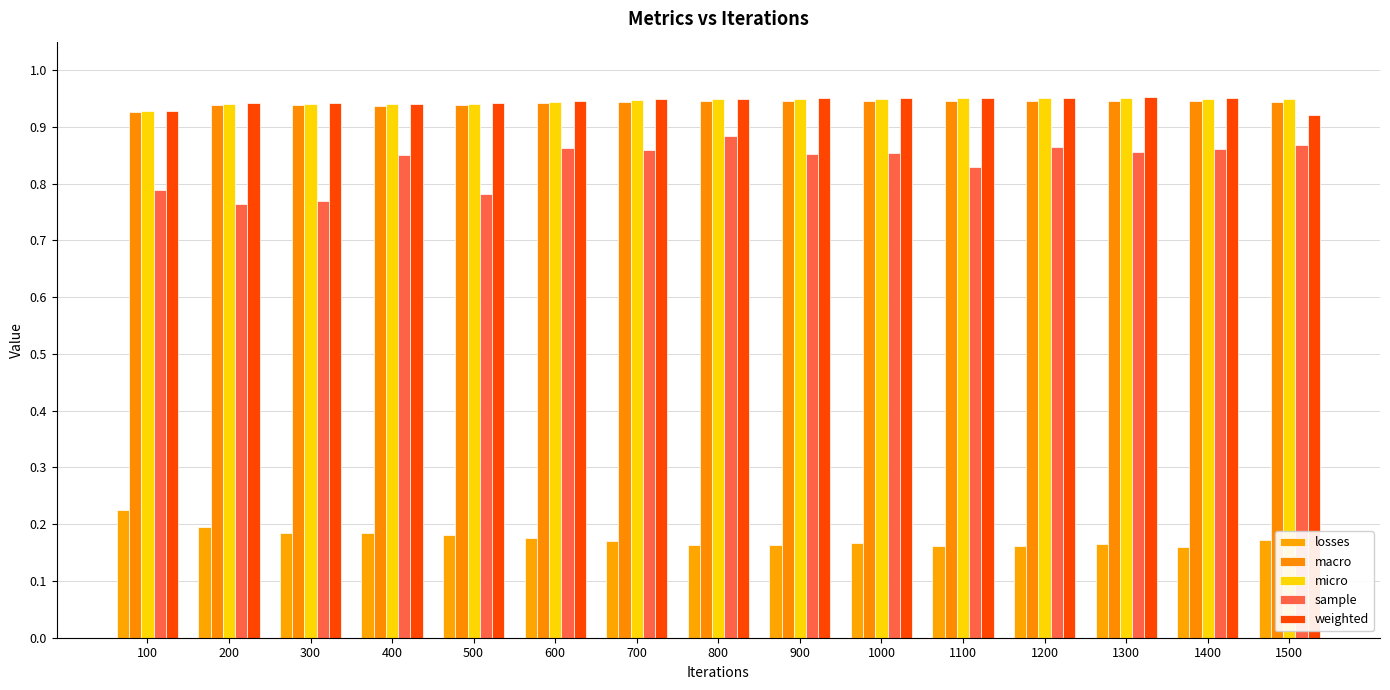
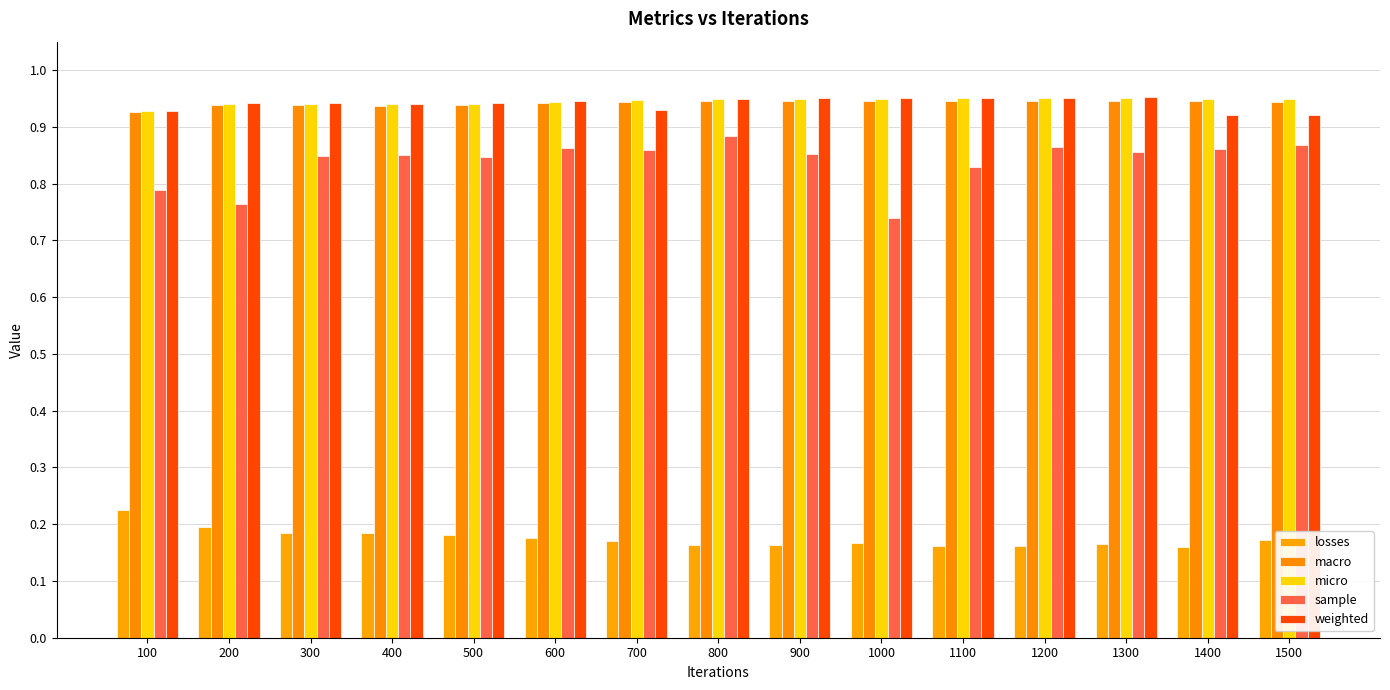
  {
    "sample": {
      "100": 0.79,
      "200": 0.76,
-     "300": 0.77,
+     "300": 0.85,
      "400": 0.85,
-     "500": 0.78,
+     "500": 0.85,
      "600": 0.86,
      "700": 0.86,
      "800": 0.88,
      "900": 0.85,
-     "1000": 0.85,
+     "1000": 0.74,
      "1100": 0.83,
      "1200": 0.86,
      "1300": 0.86,
      "1400": 0.86,
      "1500": 0.87
    },
    "weighted": {
      "100": 0.93,
      "200": 0.94,
      "300": 0.94,
      "400": 0.94,
      "500": 0.94,
      "600": 0.95,
-     "700": 0.95,
+     "700": 0.93,
      "800": 0.95,
      "900": 0.95,
      "1000": 0.95,
      "1100": 0.95,
      "1200": 0.95,
      "1300": 0.95,
-     "1400": 0.95,
+     "1400": 0.92,
      "1500": 0.92
    }
  }
